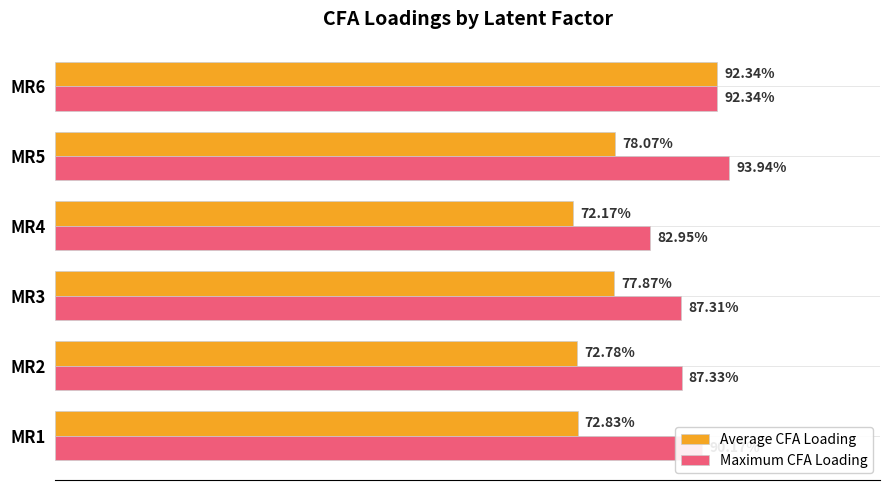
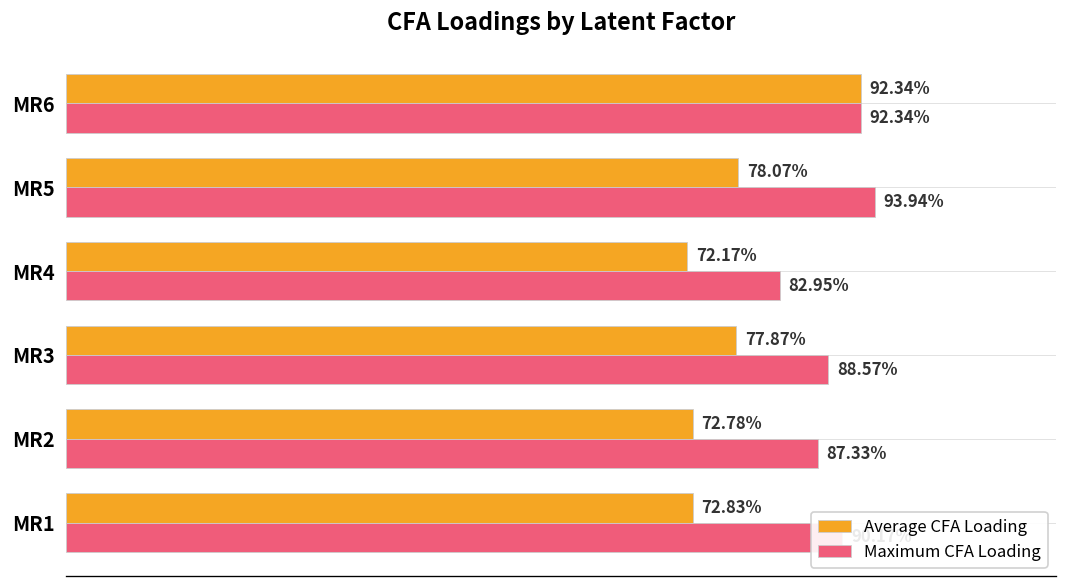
  {
    "Average CFA Loading": {
      "MR6": "92.34%",
      "MR5": "78.07%",
      "MR4": "72.17%",
      "MR3": "77.87%",
      "MR2": "72.78%",
      "MR1": "72.83%"
    },
    "Maximum CFA Loading": {
      "MR6": "92.34%",
      "MR5": "93.94%",
      "MR4": "82.95%",
-     "MR3": "87.31%",
+     "MR3": "88.57%",
      "MR2": "87.33%"
    }
  }
